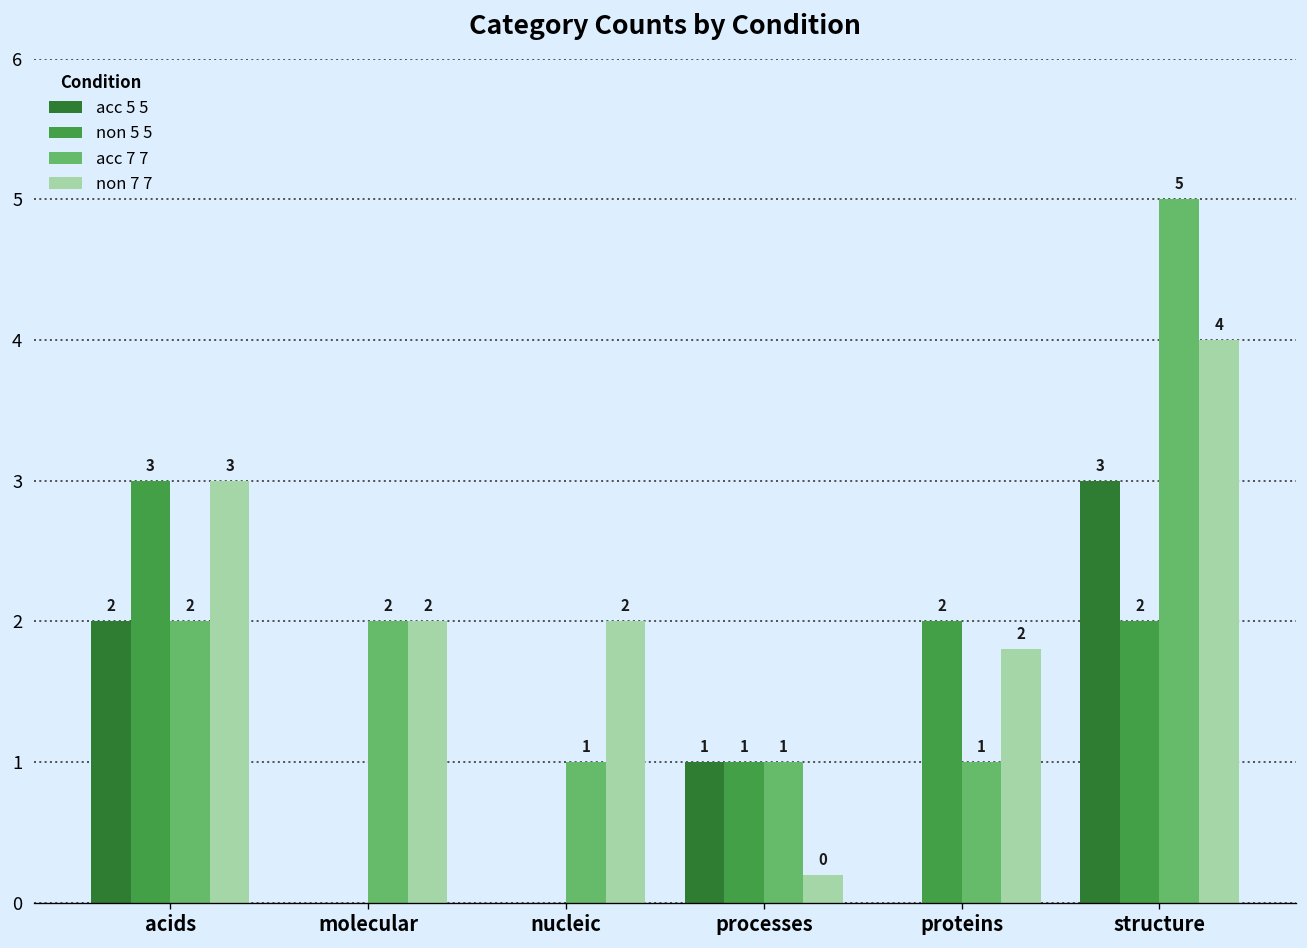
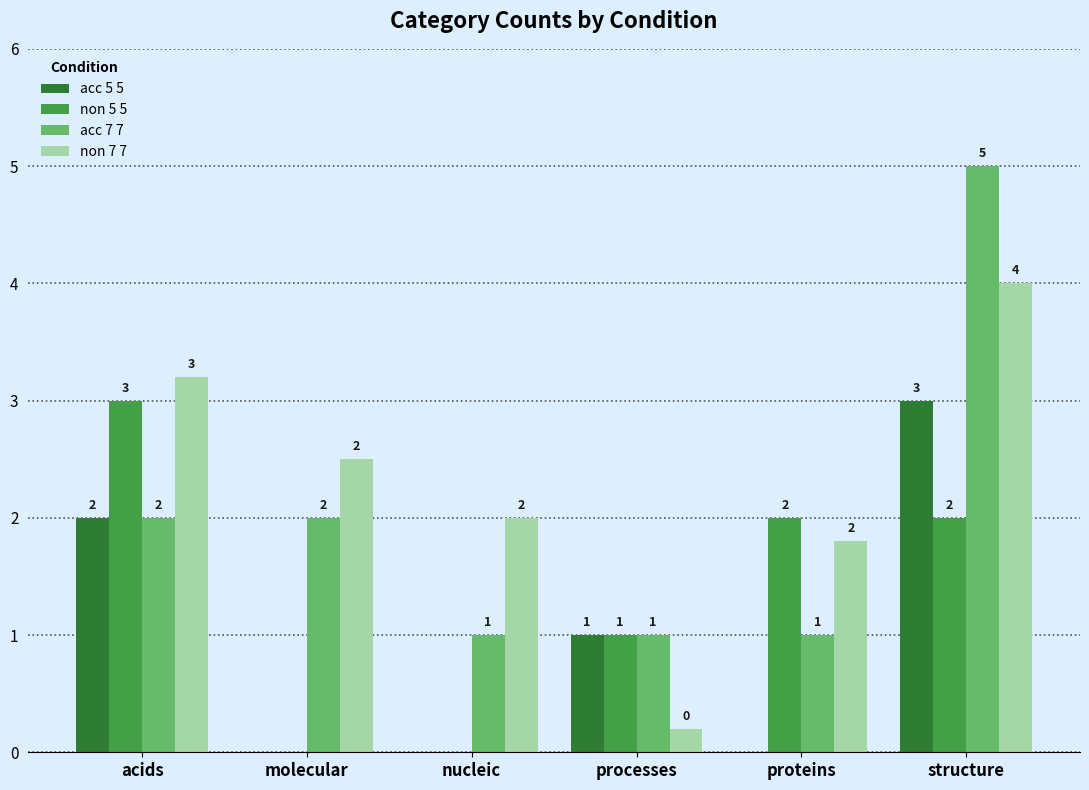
  {
    "non 7 7": {
-     "acids": 3.0,
-     "molecular": 2.0
+     "acids": 3.2,
+     "molecular": 2.5
    }
  }
